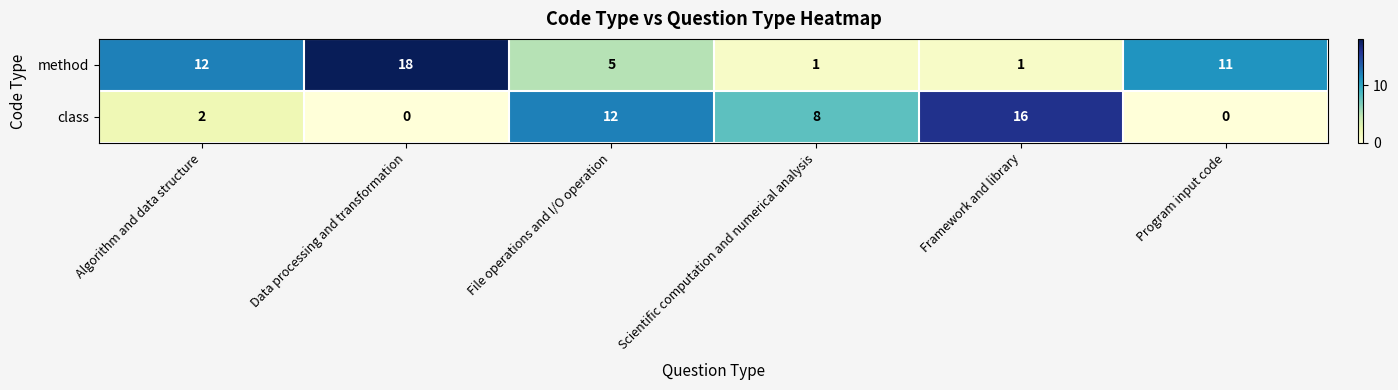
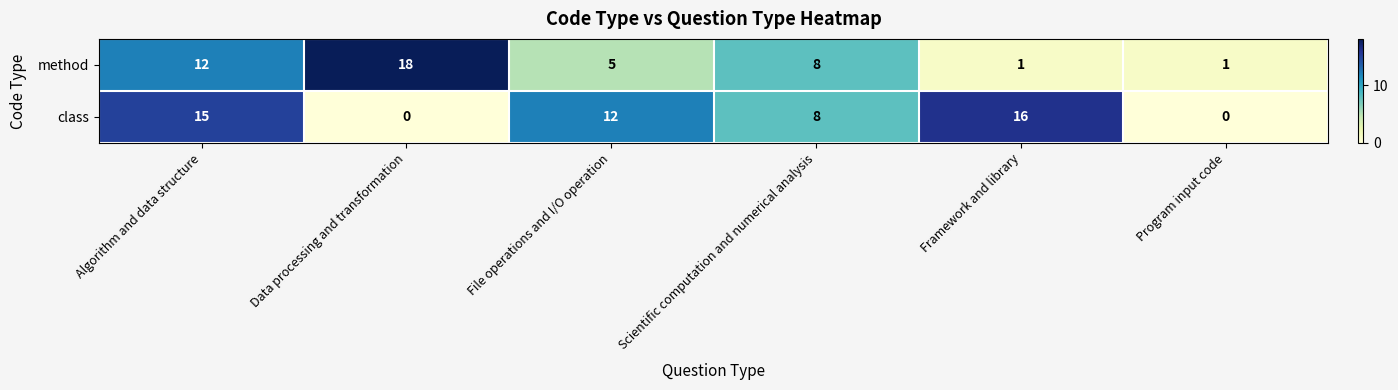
  {
    "method": {
      "Algorithm and data structure": 12,
      "Data processing and transformation": 18,
      "File operations and I/O operation": 5,
-     "Scientific computation and numerical analysis": 1,
+     "Scientific computation and numerical analysis": 8,
      "Framework and library": 1,
-     "Program input code": 11
+     "Program input code": 1
    },
    "class": {
-     "Algorithm and data structure": 2,
+     "Algorithm and data structure": 15,
      "Data processing and transformation": 0,
      "File operations and I/O operation": 12,
      "Scientific computation and numerical analysis": 8,
      "Framework and library": 16,
      "Program input code": 0
    }
  }
